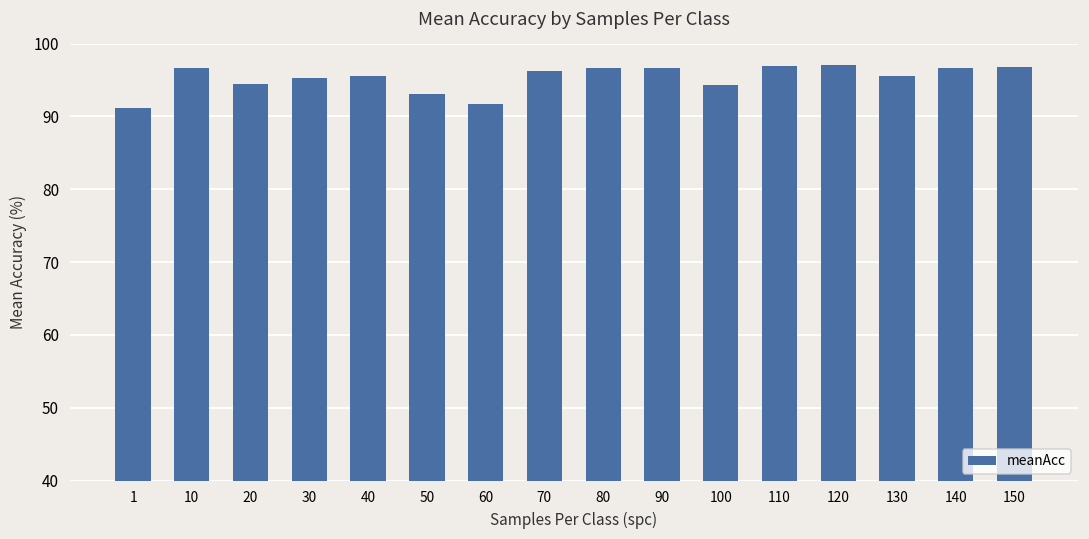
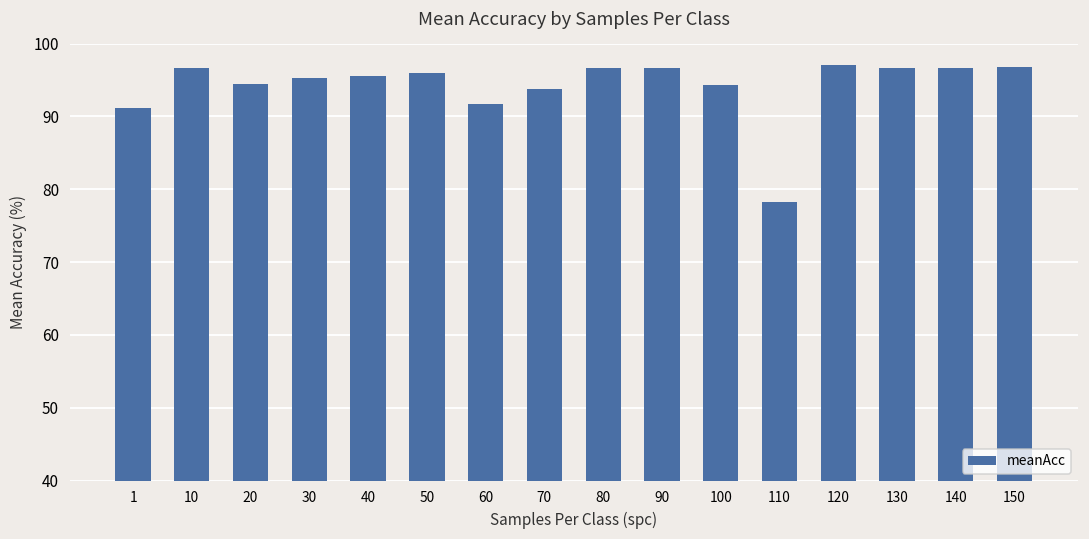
  {
    "1": 91,
    "10": 97,
    "20": 94,
    "30": 95,
    "40": 96,
-   "50": 93,
+   "50": 96,
    "60": 92,
-   "70": 96,
+   "70": 94,
    "80": 97,
    "90": 97,
    "100": 94,
-   "110": 97,
+   "110": 78,
    "120": 97,
-   "130": 95,
+   "130": 97,
    "140": 97,
    "150": 97
  }
